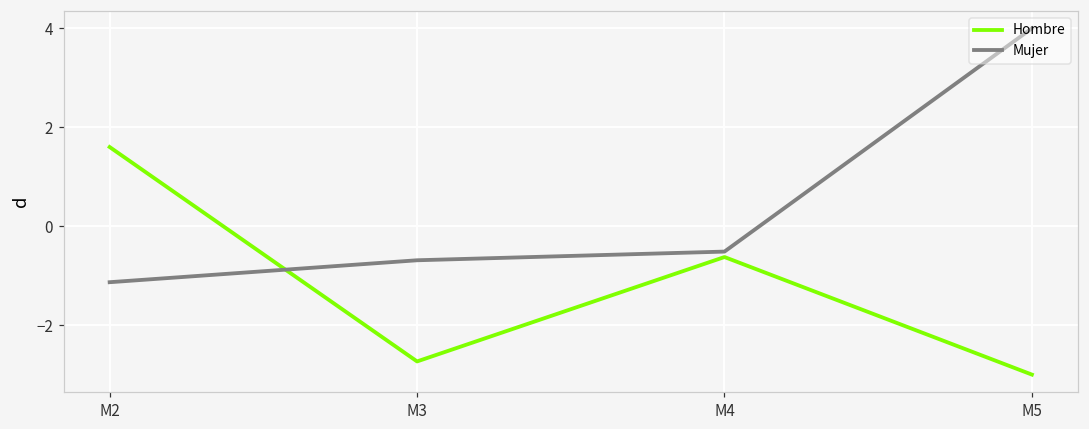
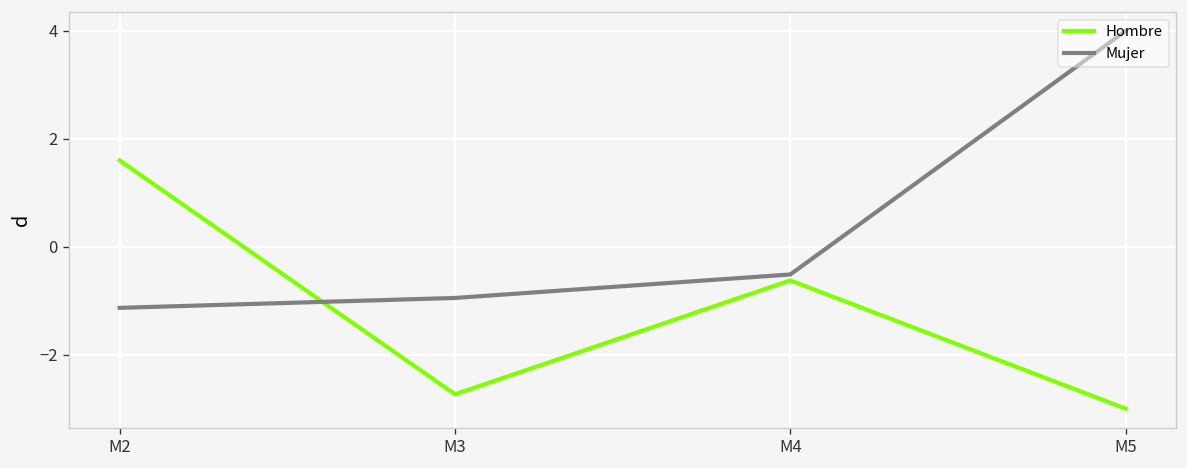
  {
    "Hombre": {
      "M2": 1.6,
      "M3": -2.7,
      "M4": -0.6,
      "M5": -3.0
    },
    "Mujer": {
      "M2": -1.1,
-     "M3": -0.7,
+     "M3": -0.9,
      "M4": -0.5
    }
  }
